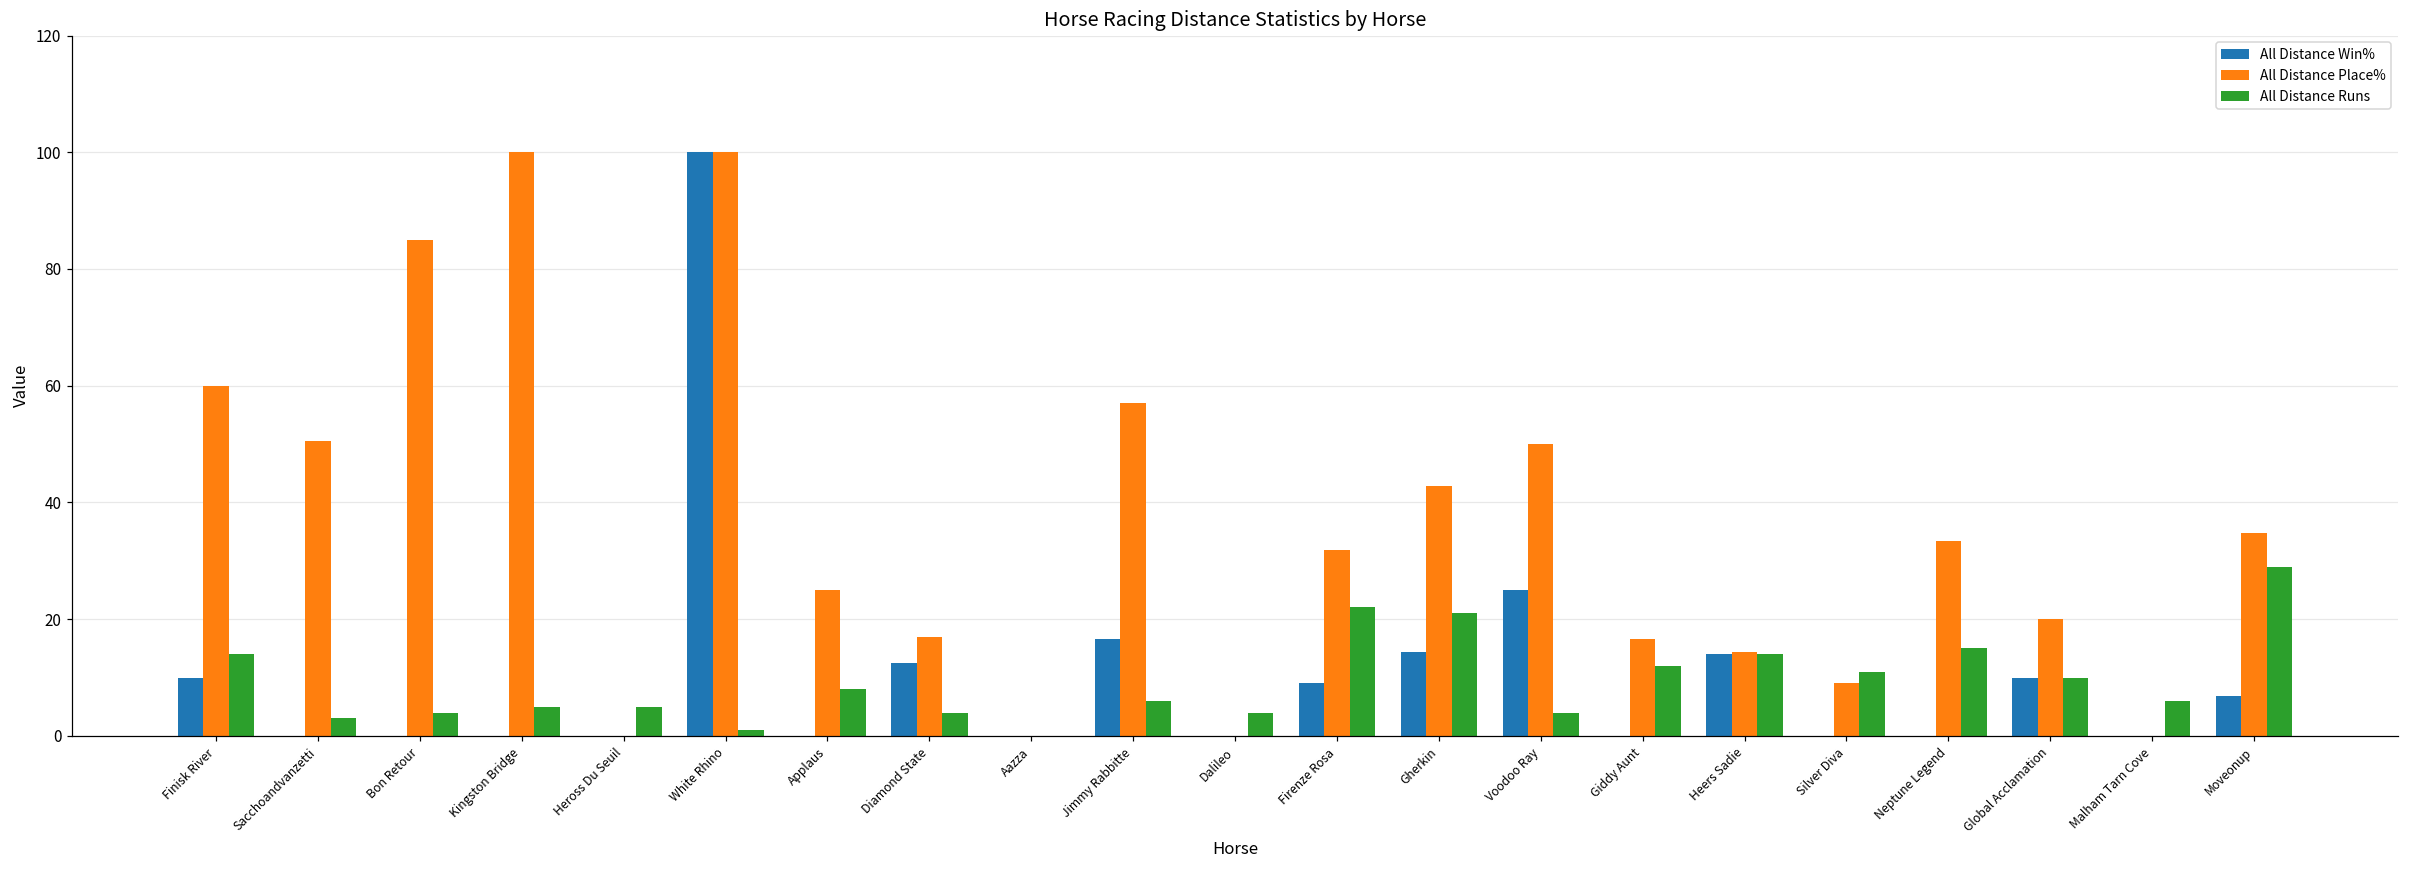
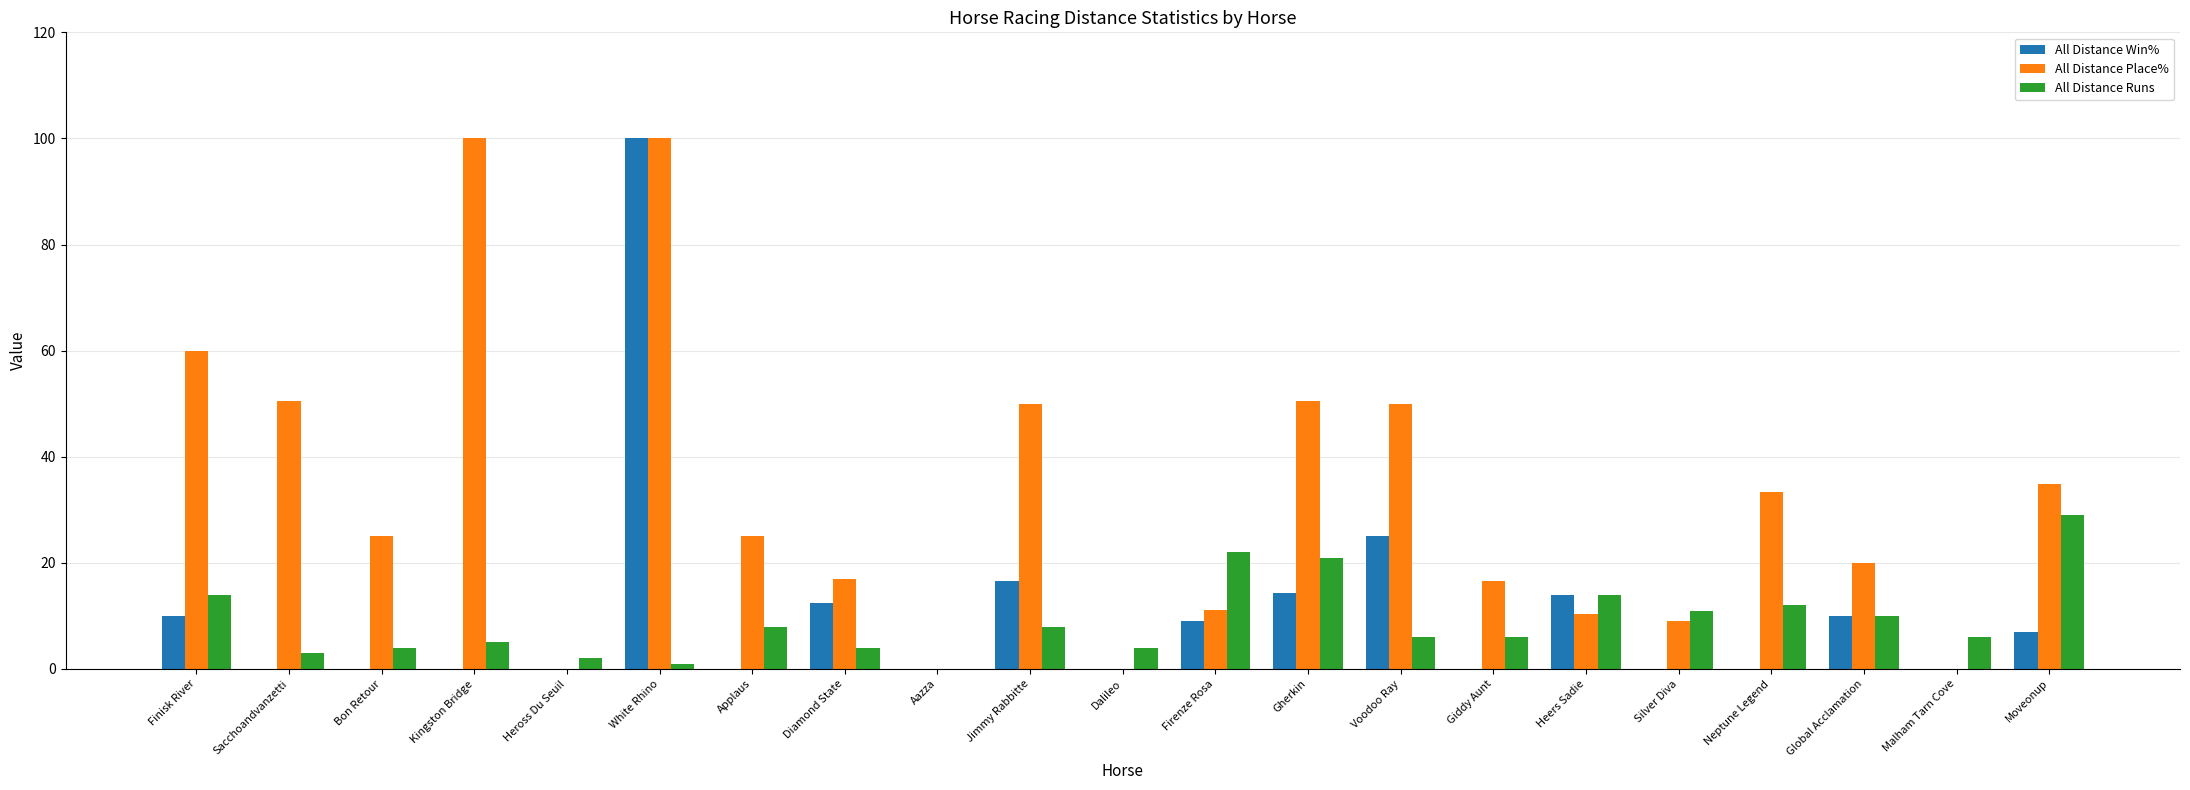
  {
    "All Distance Win%": {
      "Finisk River": 10,
      "Sacchoandvanzetti": 0,
      "Bon Retour": 0,
      "Kingston Bridge": 0,
      "Heross Du Seuil": 0,
      "White Rhino": 100,
      "Applaus": 0,
      "Diamond State": 13,
      "Aazza": 0,
      "Jimmy Rabbitte": 17,
      "Dalileo": 0,
      "Firenze Rosa": 9,
      "Gherkin": 14,
      "Voodoo Ray": 25,
      "Giddy Aunt": 0,
      "Heers Sadie": 14,
      "Silver Diva": 0,
      "Neptune Legend": 0,
      "Global Acclamation": 10,
      "Malham Tarn Cove": 0,
      "Moveonup": 7
    },
    "All Distance Place%": {
      "Finisk River": 60,
      "Sacchoandvanzetti": 50,
-     "Bon Retour": 85,
+     "Bon Retour": 25,
      "Kingston Bridge": 100,
      "Heross Du Seuil": 0,
      "White Rhino": 100,
      "Applaus": 25,
      "Diamond State": 17,
      "Aazza": 0,
-     "Jimmy Rabbitte": 57,
+     "Jimmy Rabbitte": 50,
      "Dalileo": 0,
-     "Firenze Rosa": 32,
-     "Gherkin": 43,
+     "Firenze Rosa": 11,
+     "Gherkin": 51,
      "Voodoo Ray": 50,
      "Giddy Aunt": 17,
-     "Heers Sadie": 14,
+     "Heers Sadie": 10,
      "Silver Diva": 9,
      "Neptune Legend": 33,
      "Global Acclamation": 20,
      "Malham Tarn Cove": 0,
      "Moveonup": 35
    },
    "All Distance Runs": {
      "Finisk River": 14,
      "Sacchoandvanzetti": 3,
      "Bon Retour": 4,
      "Kingston Bridge": 5,
-     "Heross Du Seuil": 5,
+     "Heross Du Seuil": 2,
      "White Rhino": 1,
      "Applaus": 8,
      "Diamond State": 4,
      "Aazza": 0,
-     "Jimmy Rabbitte": 6,
+     "Jimmy Rabbitte": 8,
      "Dalileo": 4,
      "Firenze Rosa": 22,
      "Gherkin": 21,
-     "Voodoo Ray": 4,
-     "Giddy Aunt": 12,
+     "Voodoo Ray": 6,
+     "Giddy Aunt": 6,
      "Heers Sadie": 14,
      "Silver Diva": 11,
-     "Neptune Legend": 15,
+     "Neptune Legend": 12,
      "Global Acclamation": 10,
      "Malham Tarn Cove": 6,
      "Moveonup": 29
    }
  }
